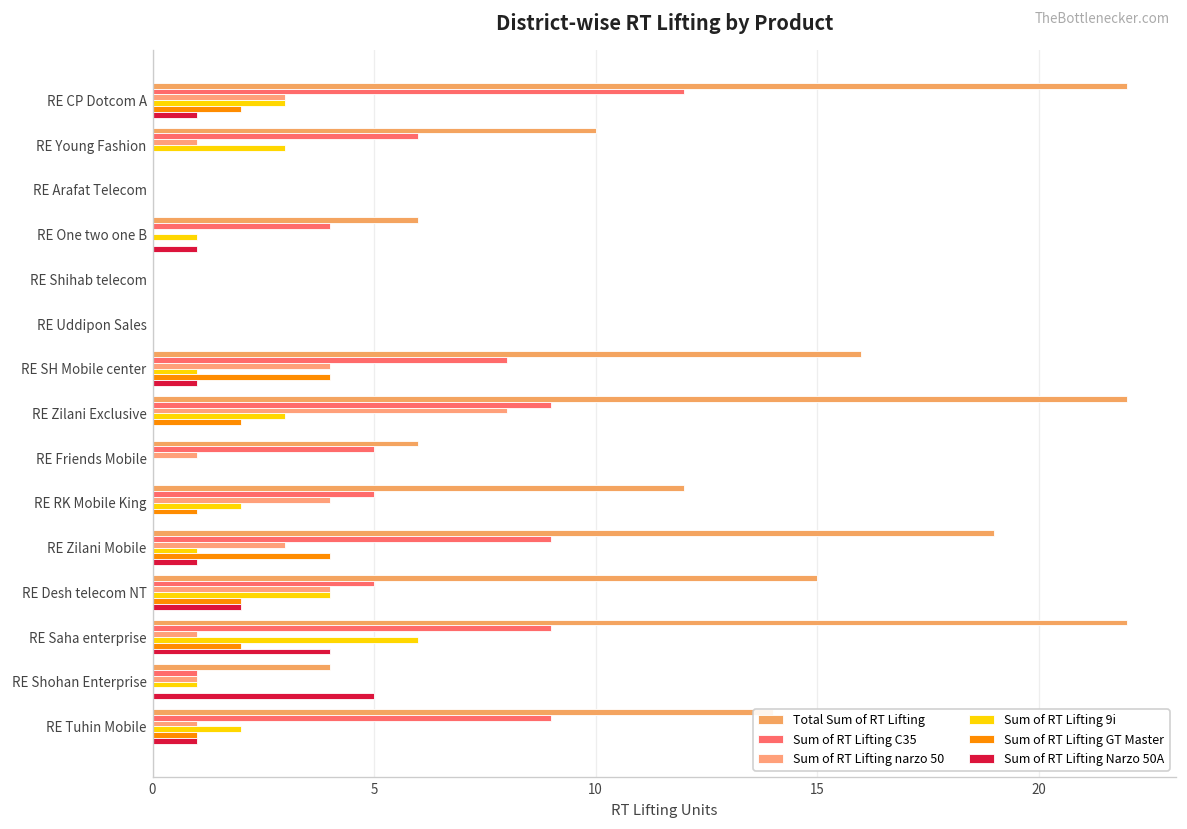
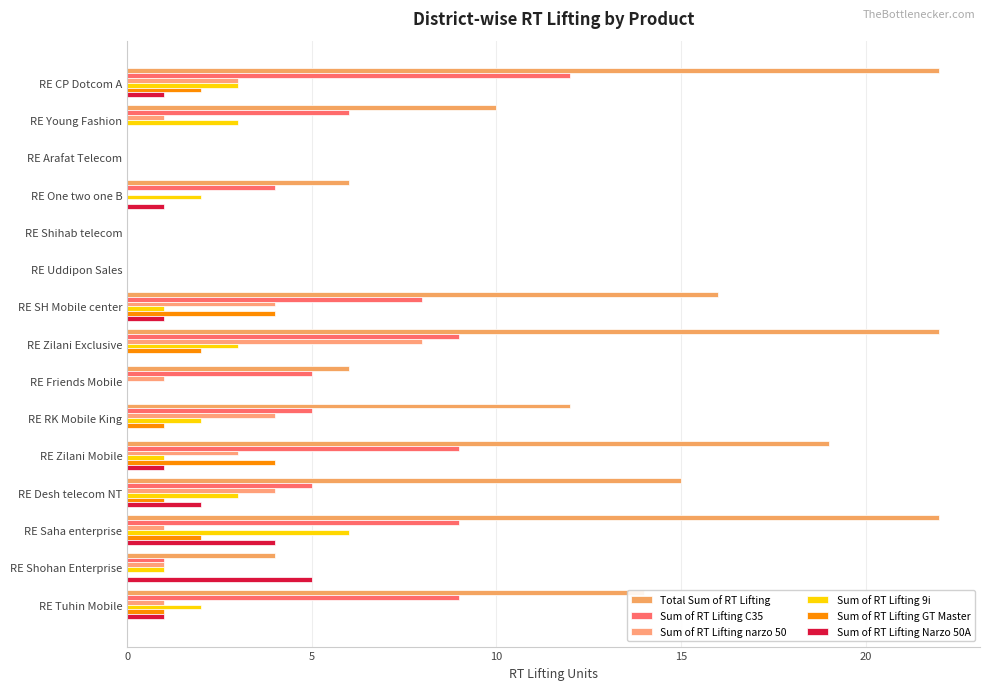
  {
    "Sum of RT Lifting 9i": {
      "RE CP Dotcom A": 3,
      "RE Young Fashion": 3,
      "RE Arafat Telecom": 0,
-     "RE One two one B": 1,
+     "RE One two one B": 2,
      "RE Shihab telecom": 0,
      "RE Uddipon Sales": 0,
      "RE SH Mobile center": 1,
      "RE Zilani Exclusive": 3,
      "RE Friends Mobile": 0,
      "RE RK Mobile King": 2,
      "RE Zilani Mobile": 1,
-     "RE Desh telecom NT": 4,
+     "RE Desh telecom NT": 3,
      "RE Saha enterprise": 6,
      "RE Shohan Enterprise": 1,
      "RE Tuhin Mobile": 2
    },
    "Sum of RT Lifting GT Master": {
      "RE CP Dotcom A": 2,
      "RE Young Fashion": 0,
      "RE Arafat Telecom": 0,
      "RE One two one B": 0,
      "RE Shihab telecom": 0,
      "RE Uddipon Sales": 0,
      "RE SH Mobile center": 4,
      "RE Zilani Exclusive": 2,
      "RE Friends Mobile": 0,
      "RE RK Mobile King": 1,
      "RE Zilani Mobile": 4,
-     "RE Desh telecom NT": 2,
+     "RE Desh telecom NT": 1,
      "RE Saha enterprise": 2,
      "RE Shohan Enterprise": 0,
      "RE Tuhin Mobile": 1
    },
    "Sum of RT Lifting Narzo 50A": {
      "RE CP Dotcom A": 1,
      "RE Young Fashion": 0,
      "RE Arafat Telecom": 0,
      "RE One two one B": 1,
      "RE Shihab telecom": 0,
      "RE Uddipon Sales": 0,
      "RE SH Mobile center": 1,
      "RE Zilani Exclusive": 0,
      "RE Friends Mobile": 0,
      "RE RK Mobile King": 0,
      "RE Zilani Mobile": 1,
      "RE Desh telecom NT": 2,
      "RE Saha enterprise": 4,
      "RE Shohan Enterprise": 5,
      "RE Tuhin Mobile": 1
    }
  }
